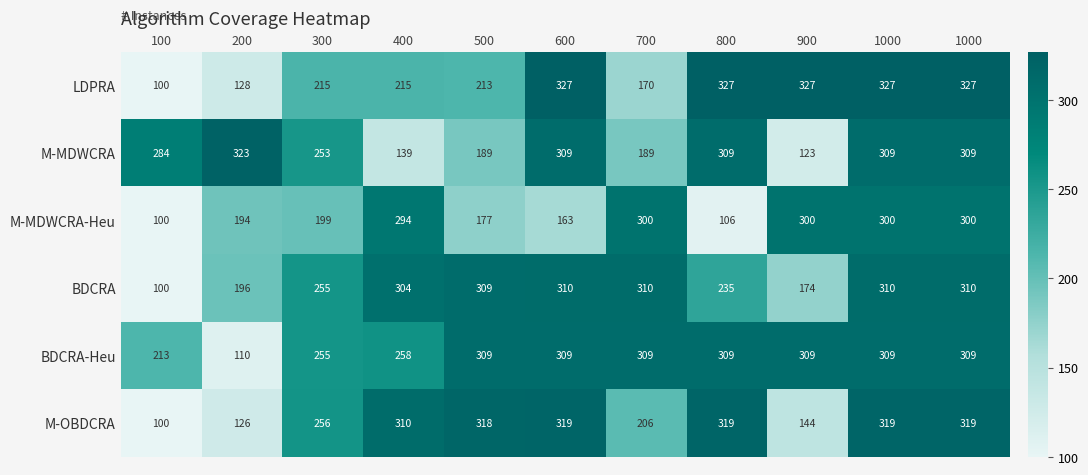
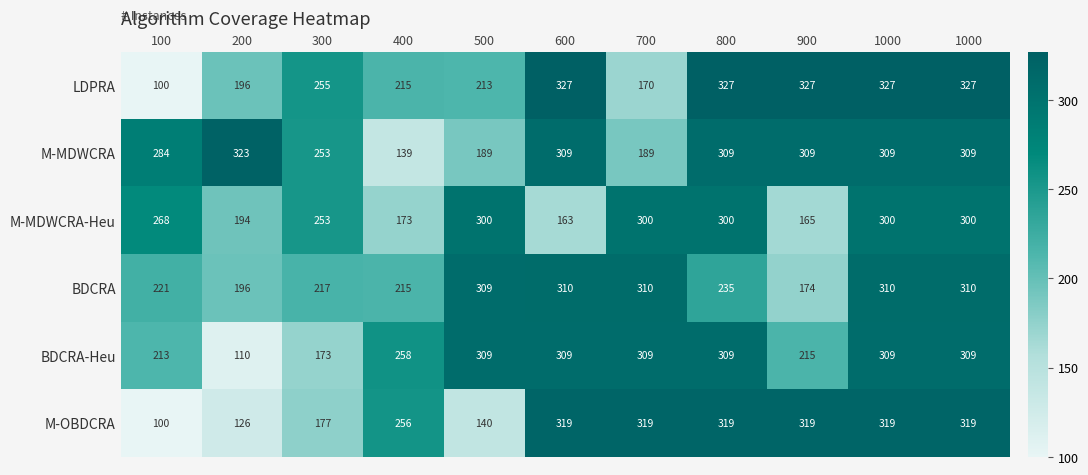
  {
    "LDPRA": {
      "100": 100,
-     "200": 128,
-     "300": 215,
+     "200": 196,
+     "300": 255,
      "400": 215,
      "500": 213,
      "600": 327,
      "700": 170,
      "800": 327,
      "900": 327
    },
    "M-MDWCRA": {
      "100": 284,
      "200": 323,
      "300": 253,
      "400": 139,
      "500": 189,
      "600": 309,
      "700": 189,
      "800": 309,
-     "900": 123
+     "900": 309
    },
    "M-MDWCRA-Heu": {
-     "100": 100,
+     "100": 268,
      "200": 194,
-     "300": 199,
-     "400": 294,
-     "500": 177,
+     "300": 253,
+     "400": 173,
+     "500": 300,
      "600": 163,
      "700": 300,
-     "800": 106,
-     "900": 300
+     "800": 300,
+     "900": 165
    },
    "BDCRA": {
-     "100": 100,
+     "100": 221,
      "200": 196,
-     "300": 255,
-     "400": 304,
+     "300": 217,
+     "400": 215,
      "500": 309,
      "600": 310,
      "700": 310,
      "800": 235,
      "900": 174
    },
    "BDCRA-Heu": {
      "100": 213,
      "200": 110,
-     "300": 255,
+     "300": 173,
      "400": 258,
      "500": 309,
      "600": 309,
      "700": 309,
      "800": 309,
-     "900": 309
+     "900": 215
    },
    "M-OBDCRA": {
      "100": 100,
      "200": 126,
-     "300": 256,
-     "400": 310,
-     "500": 318,
+     "300": 177,
+     "400": 256,
+     "500": 140,
      "600": 319,
-     "700": 206,
+     "700": 319,
      "800": 319,
-     "900": 144
+     "900": 319
    }
  }
